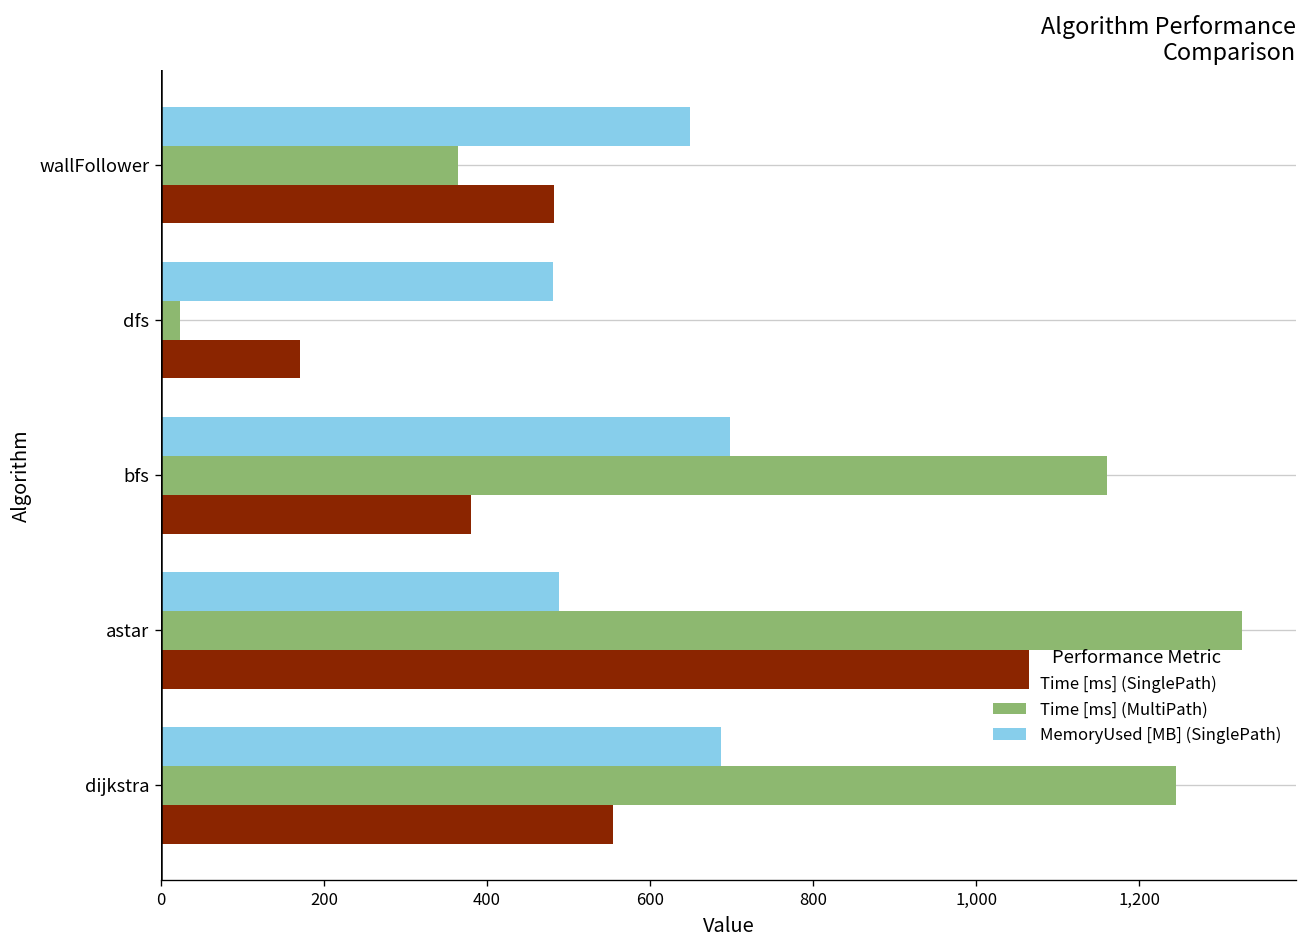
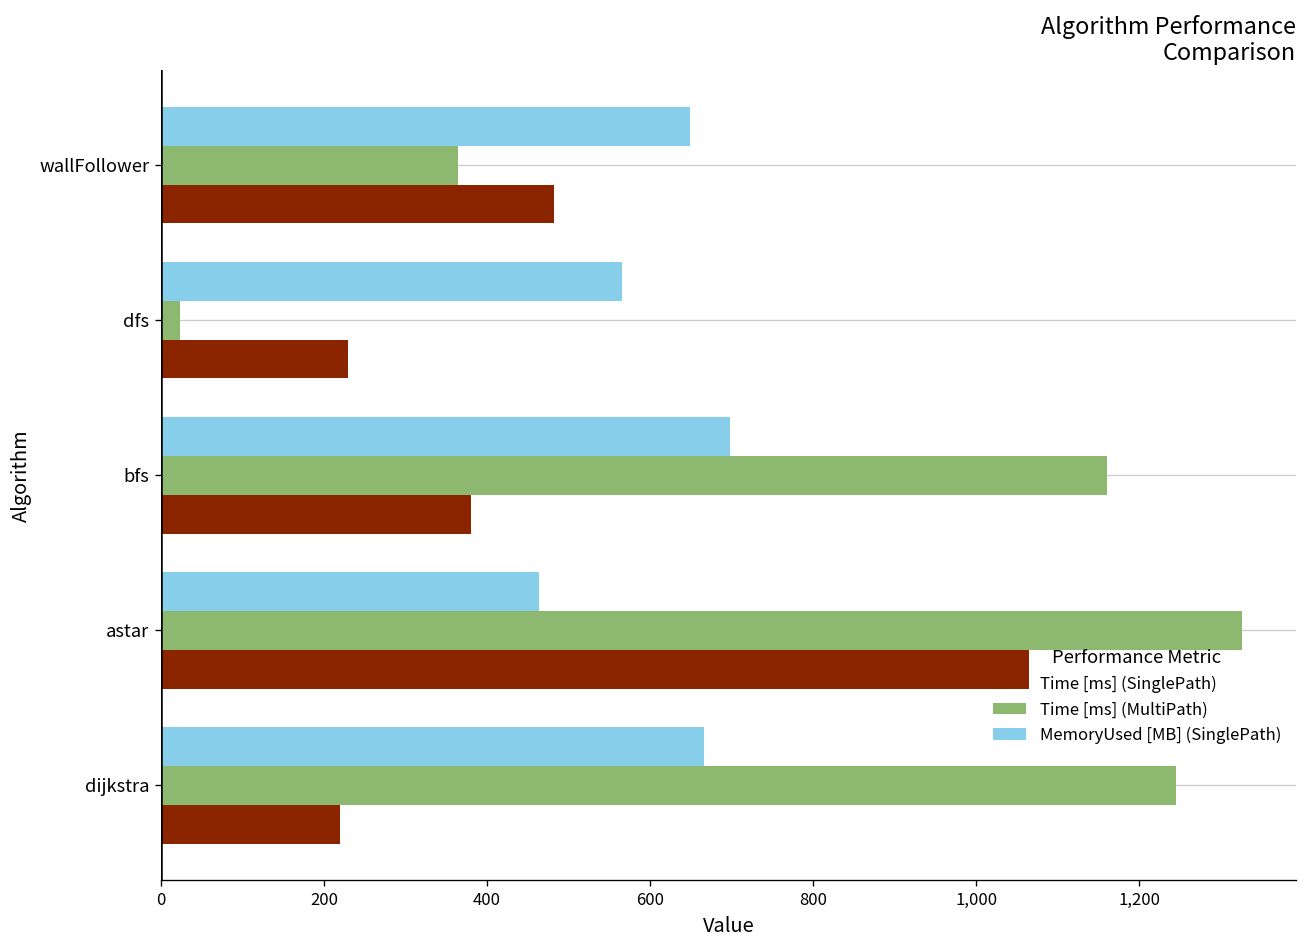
  {
    "Time [ms] (SinglePath)": {
      "wallFollower": "480",
-     "dfs": "170",
+     "dfs": "230",
      "bfs": "380",
      "astar": "1,060",
-     "dijkstra": "550"
+     "dijkstra": "220"
    },
    "Time [ms] (MultiPath)": {
      "wallFollower": "360",
      "dfs": "20",
      "bfs": "1,160",
      "astar": "1,330",
      "dijkstra": "1,250"
    },
    "MemoryUsed [MB] (SinglePath)": {
      "wallFollower": "650",
-     "dfs": "480",
+     "dfs": "570",
      "bfs": "700",
-     "astar": "490",
-     "dijkstra": "690"
+     "astar": "460",
+     "dijkstra": "670"
    }
  }
